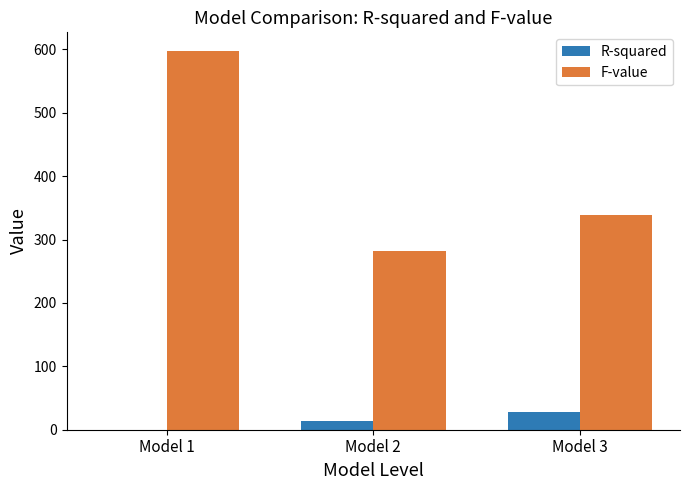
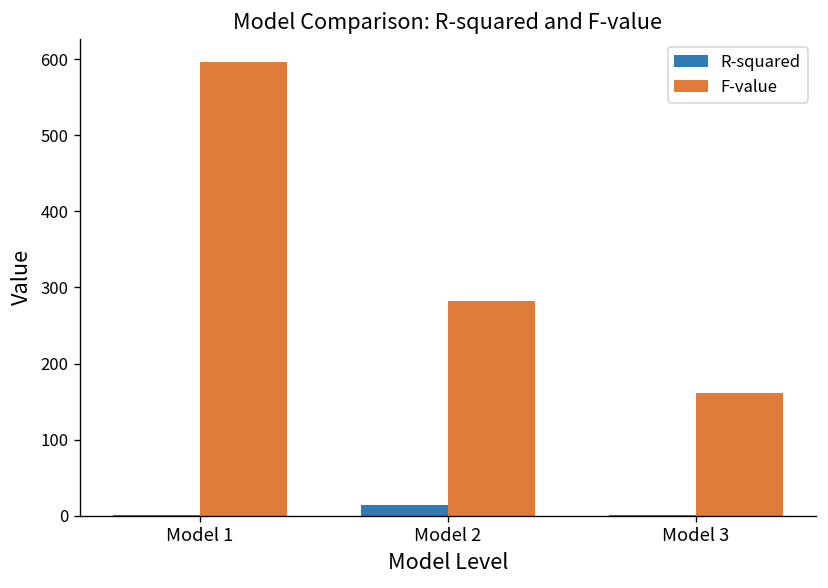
  {
    "R-squared": {
      "Model 2": 10,
-     "Model 3": 30
+     "Model 3": 0
    },
    "F-value": {
      "Model 1": 600,
      "Model 2": 280,
-     "Model 3": 340
+     "Model 3": 160
    }
  }
